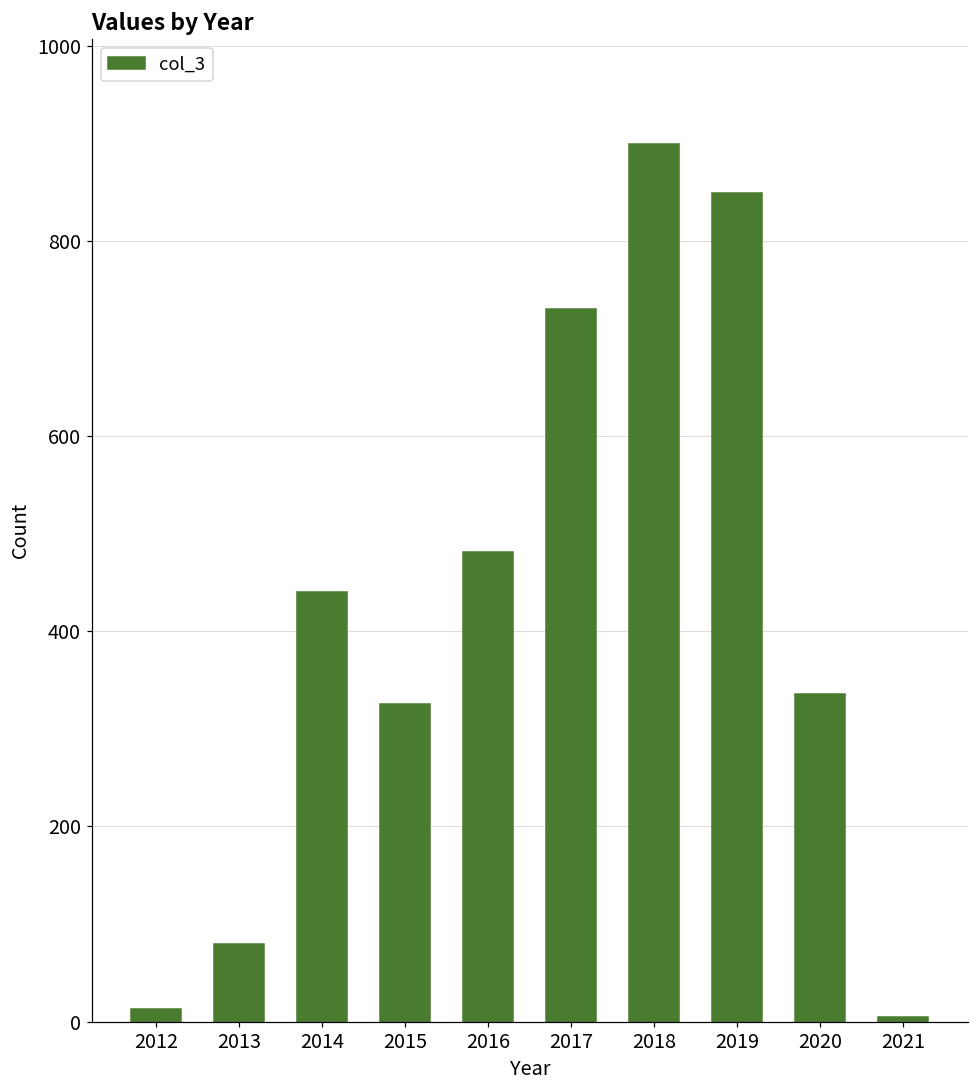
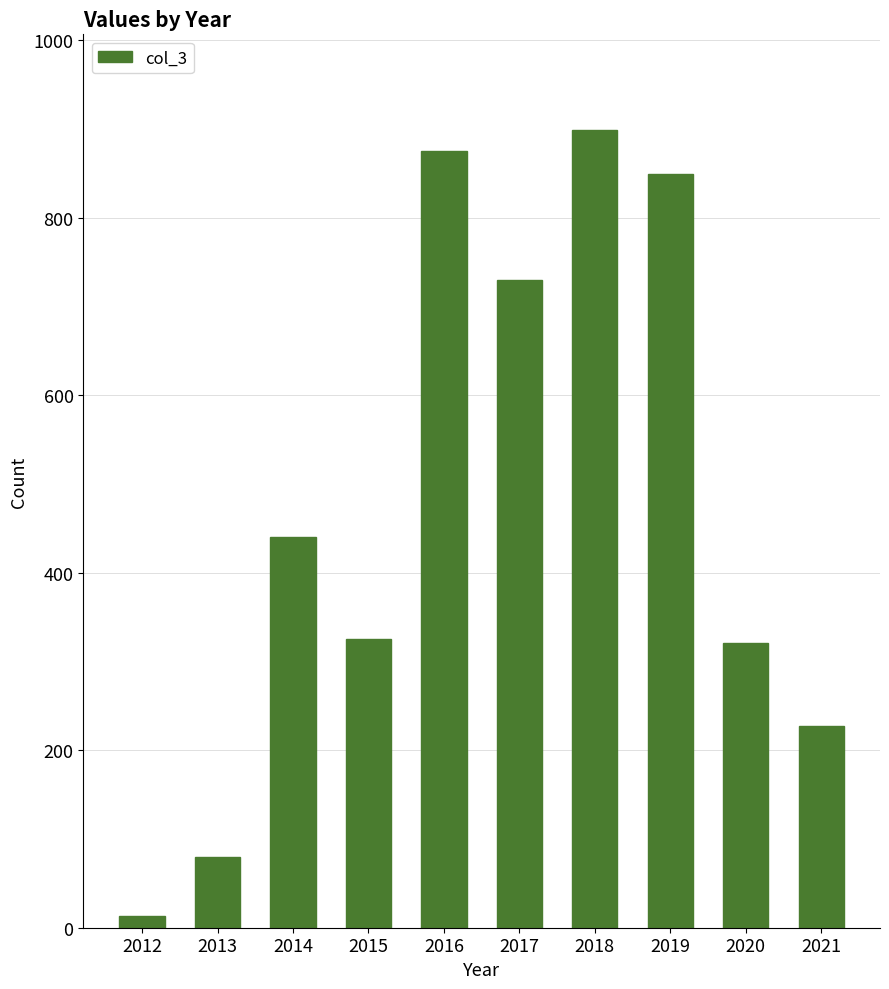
  {
    "2012": 10,
    "2013": 80,
    "2014": 440,
    "2015": 330,
-   "2016": 480,
+   "2016": 880,
    "2017": 730,
    "2018": 900,
    "2019": 850,
-   "2020": 340,
-   "2021": 10
+   "2020": 320,
+   "2021": 230
  }
